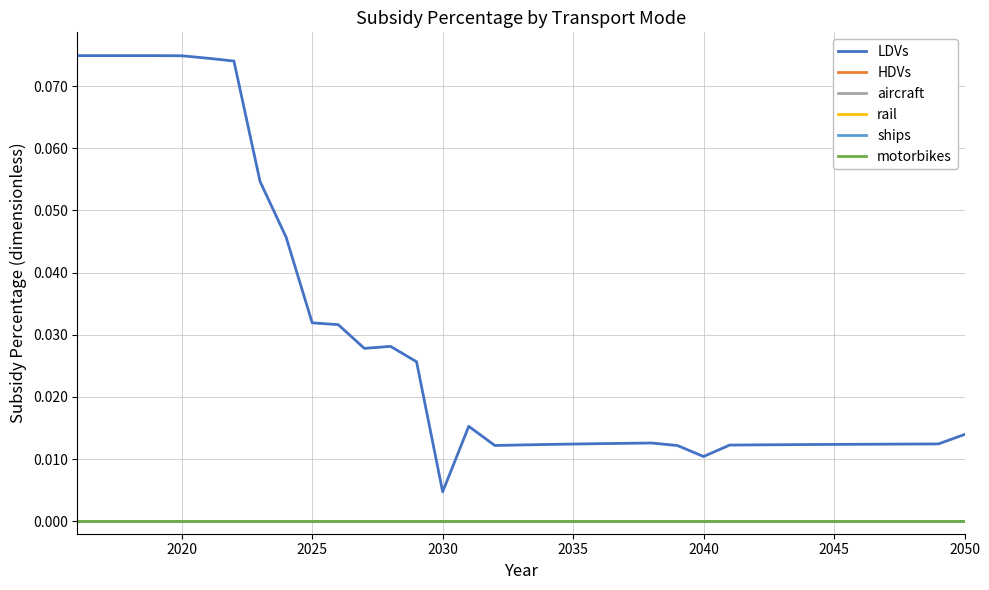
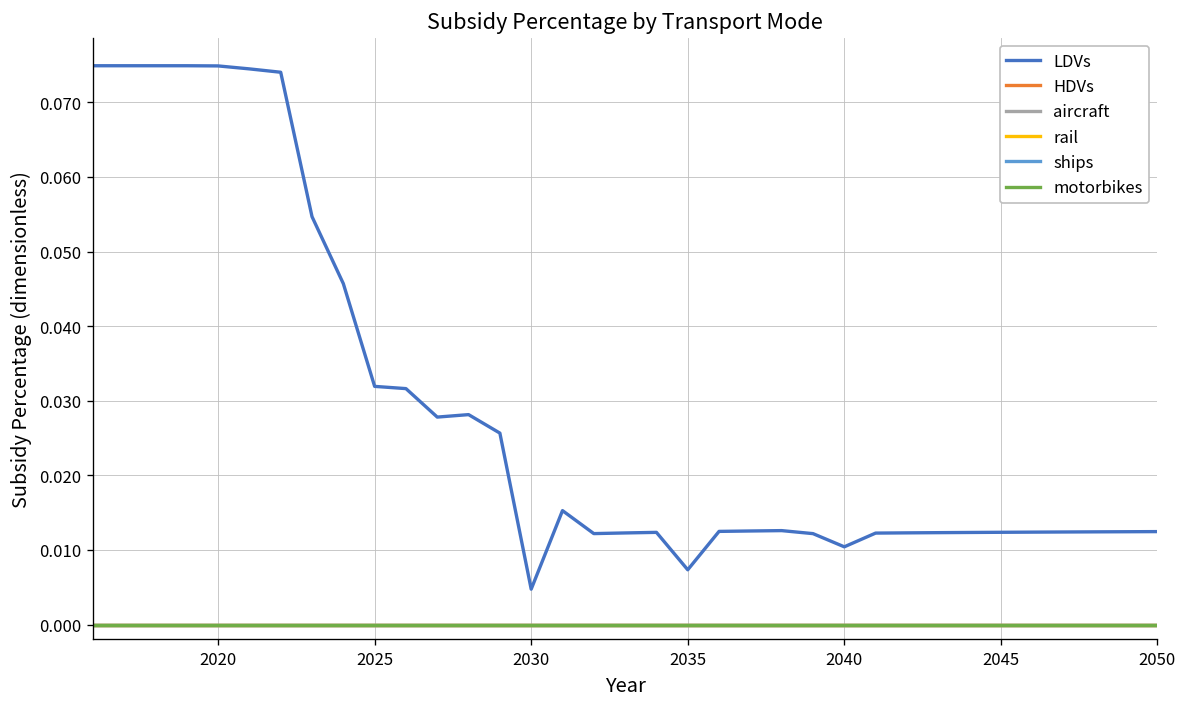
  {
    "LDVs": {
      "2020": 0.075,
      "2025": 0.032,
      "2030": 0.005,
-     "2035": 0.012,
+     "2035": 0.007,
      "2040": 0.010,
      "2045": 0.012,
-     "2050": 0.014
+     "2050": 0.012
    },
    "motorbikes": {
      "2020": 0.000,
      "2025": 0.000,
      "2030": 0.000,
      "2035": 0.000,
      "2040": 0.000,
      "2045": 0.000,
      "2050": 0.000
    }
  }
